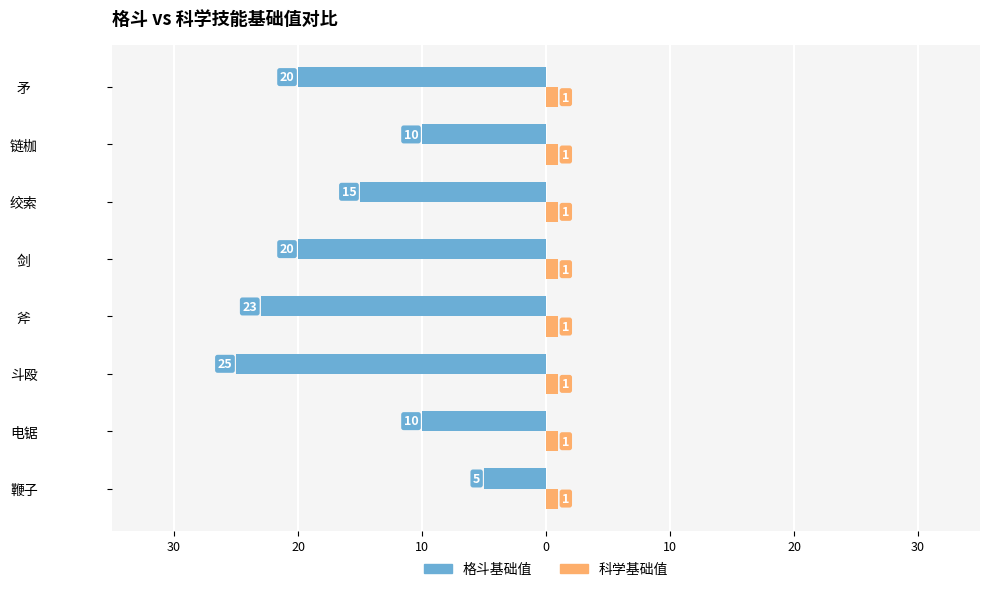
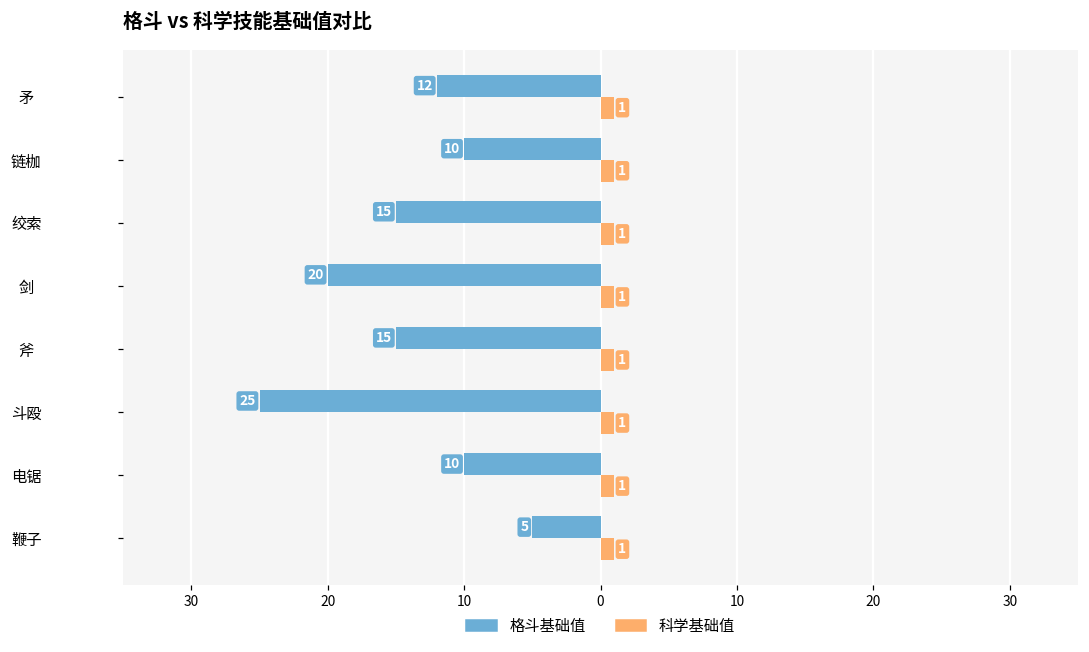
  {
    "格斗基础值": {
-     "矛": 20,
-     "斧": 23
+     "矛": 12,
+     "斧": 15
    }
  }
